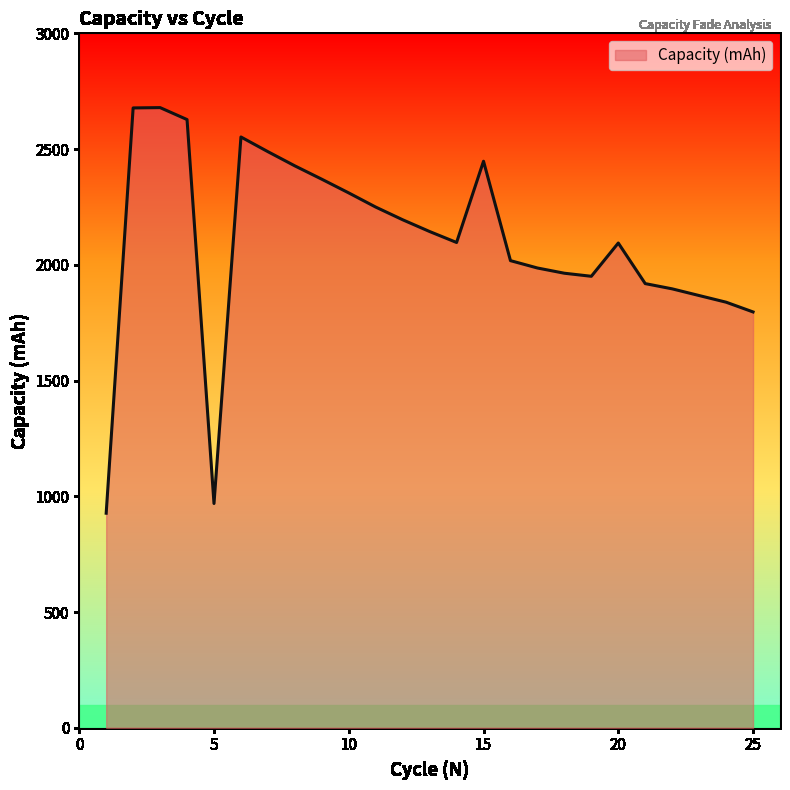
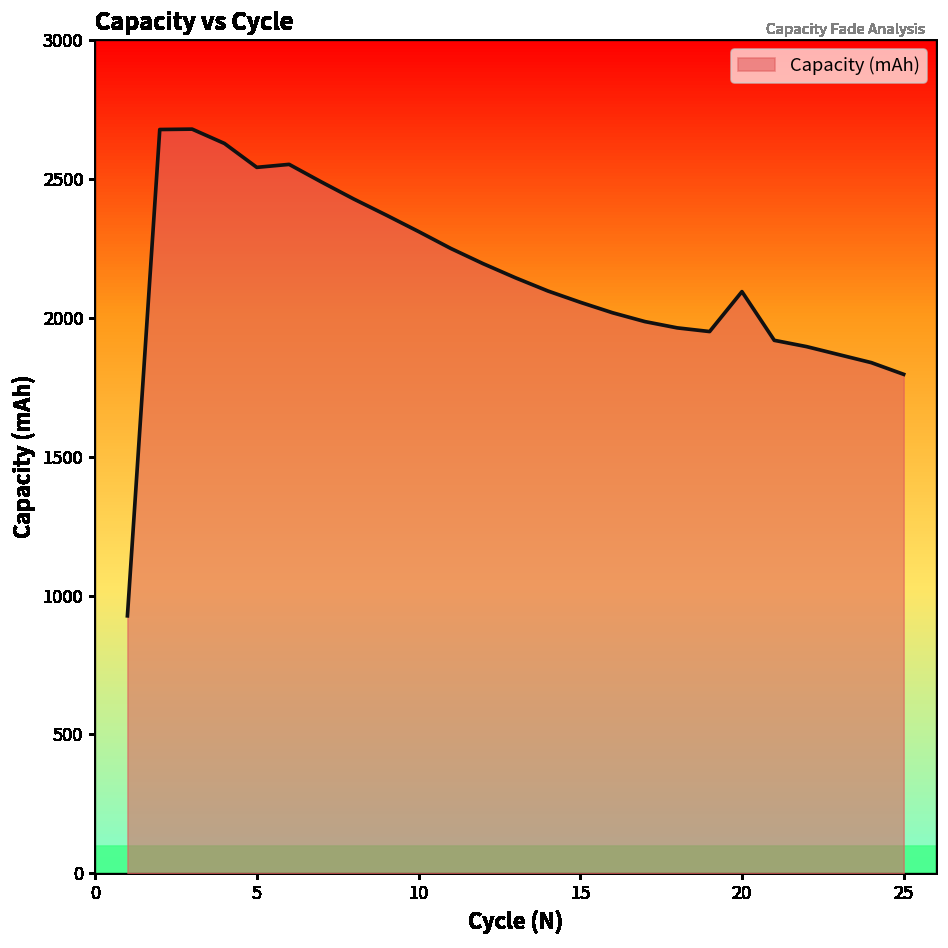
  {
-   "5": 970,
+   "5": 2540,
    "10": 2310,
-   "15": 2450,
+   "15": 2060,
    "20": 2090,
    "25": 1800
  }
